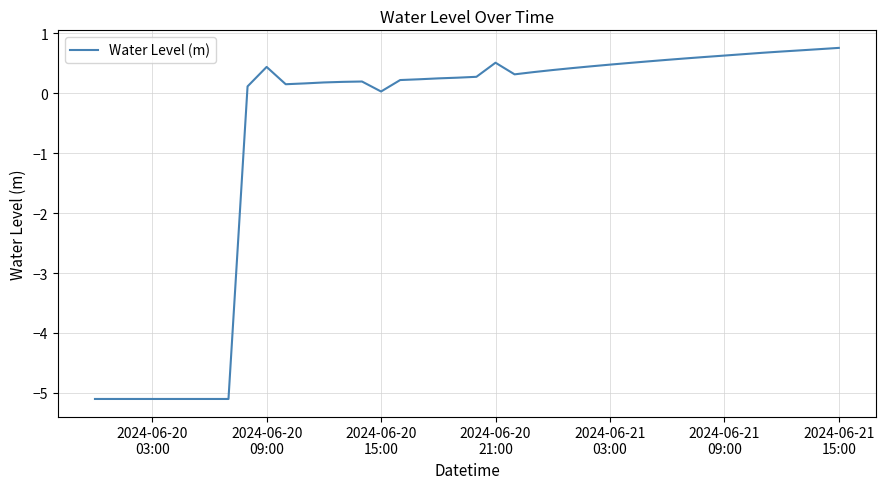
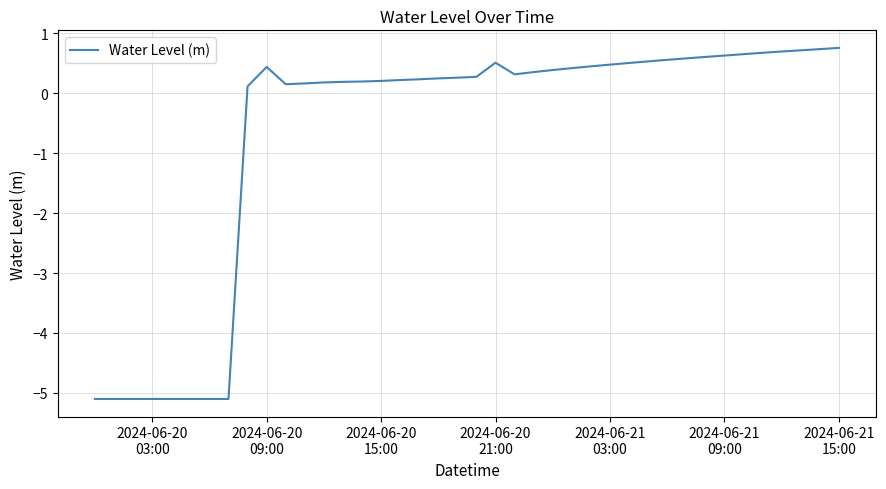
  {
    "2024-06-20 03:00": -5.1,
    "2024-06-20 09:00": 0.4,
-   "2024-06-20 15:00": 0.0,
+   "2024-06-20 15:00": 0.2,
    "2024-06-20 21:00": 0.5,
    "2024-06-21 03:00": 0.5,
    "2024-06-21 09:00": 0.6,
    "2024-06-21 15:00": 0.8
  }
